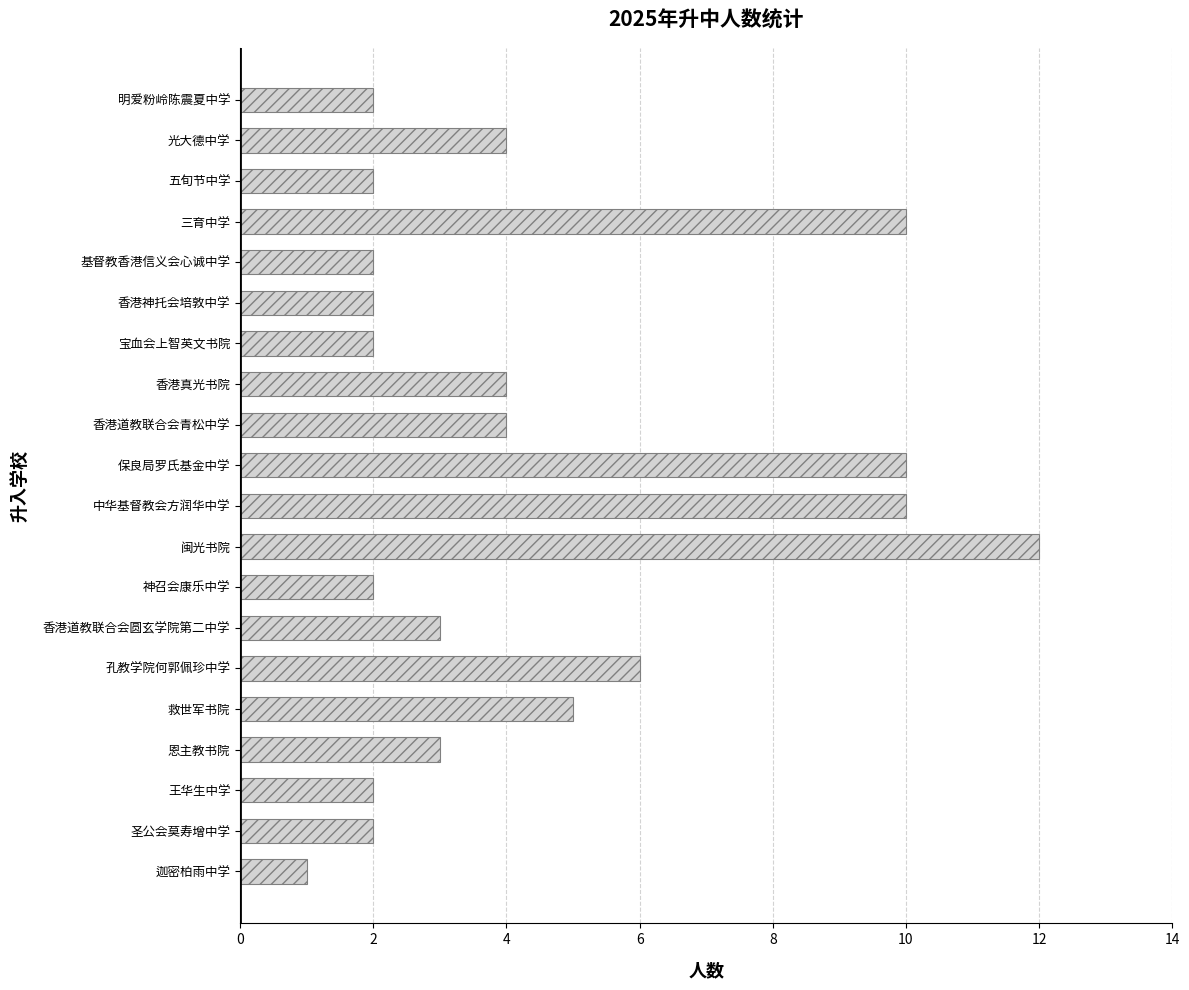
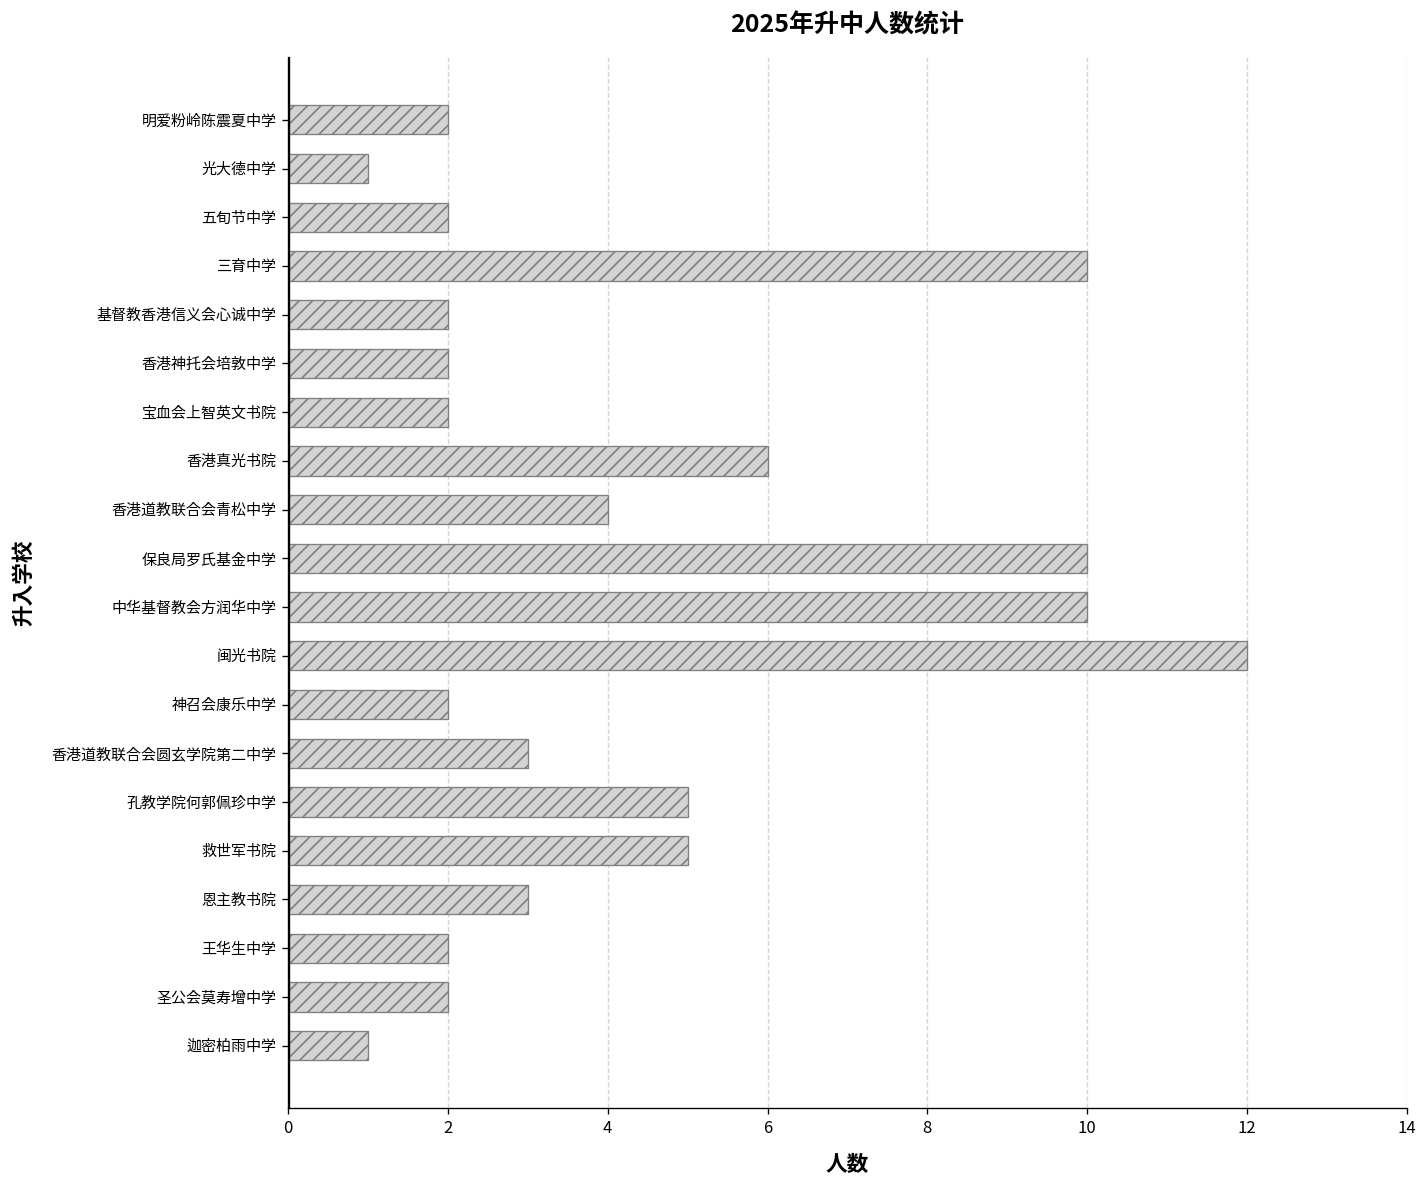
  {
    "明爱粉岭陈震夏中学": 2,
-   "光大德中学": 4,
+   "光大德中学": 1,
    "五旬节中学": 2,
    "三育中学": 10,
    "基督教香港信义会心诚中学": 2,
    "香港神托会培敦中学": 2,
    "宝血会上智英文书院": 2,
-   "香港真光书院": 4,
+   "香港真光书院": 6,
    "香港道教联合会青松中学": 4,
    "保良局罗氏基金中学": 10,
    "中华基督教会方润华中学": 10,
    "闽光书院": 12,
    "神召会康乐中学": 2,
    "香港道教联合会圆玄学院第二中学": 3,
-   "孔教学院何郭佩珍中学": 6,
+   "孔教学院何郭佩珍中学": 5,
    "救世军书院": 5,
    "恩主教书院": 3,
    "王华生中学": 2,
    "圣公会莫寿增中学": 2,
    "迦密柏雨中学": 1
  }
